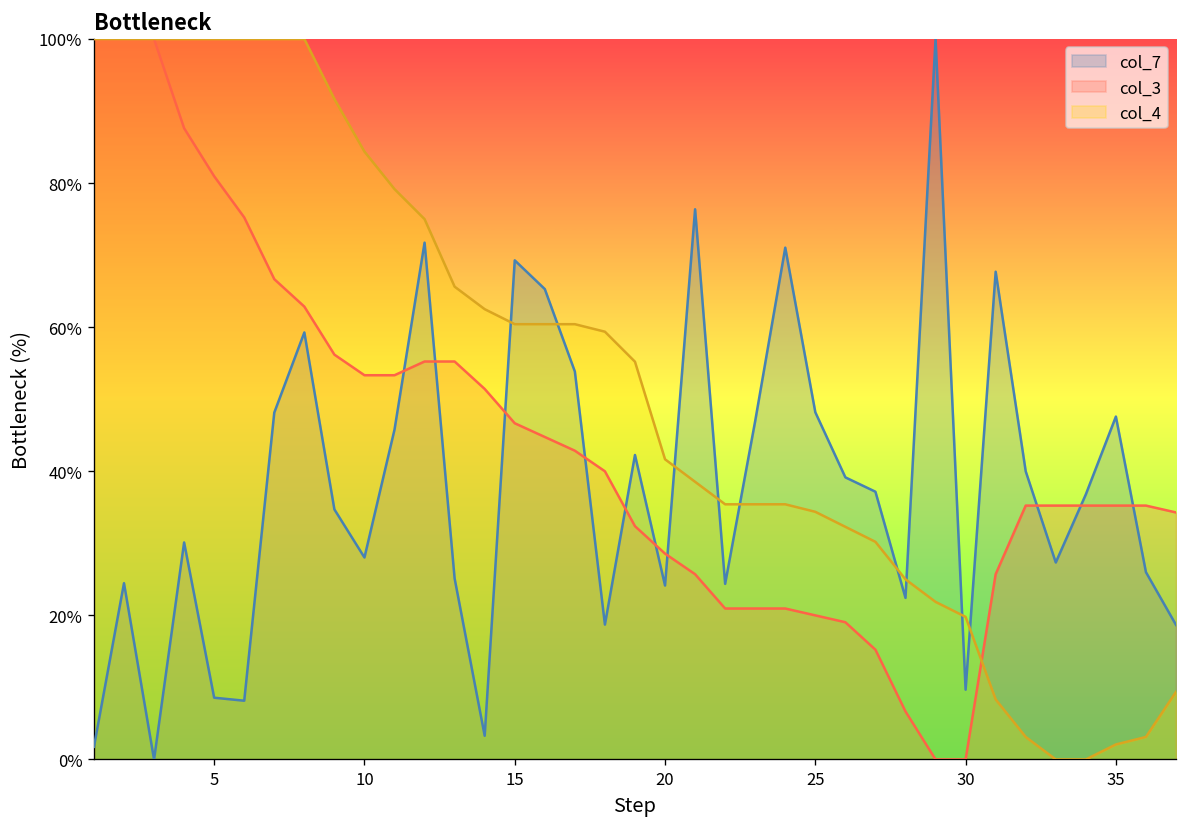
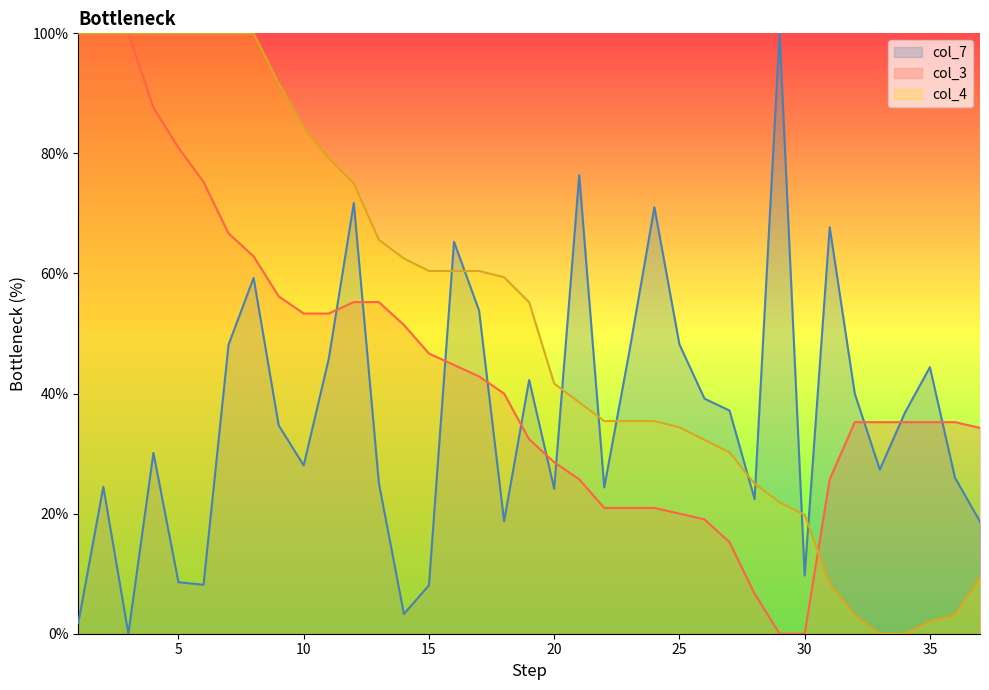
  {
    "col_7": {
      "5": "9%",
      "10": "28%",
-     "15": "69%",
+     "15": "8%",
      "20": "24%",
      "25": "48%",
      "30": "10%",
-     "35": "48%"
+     "35": "44%"
    }
  }
